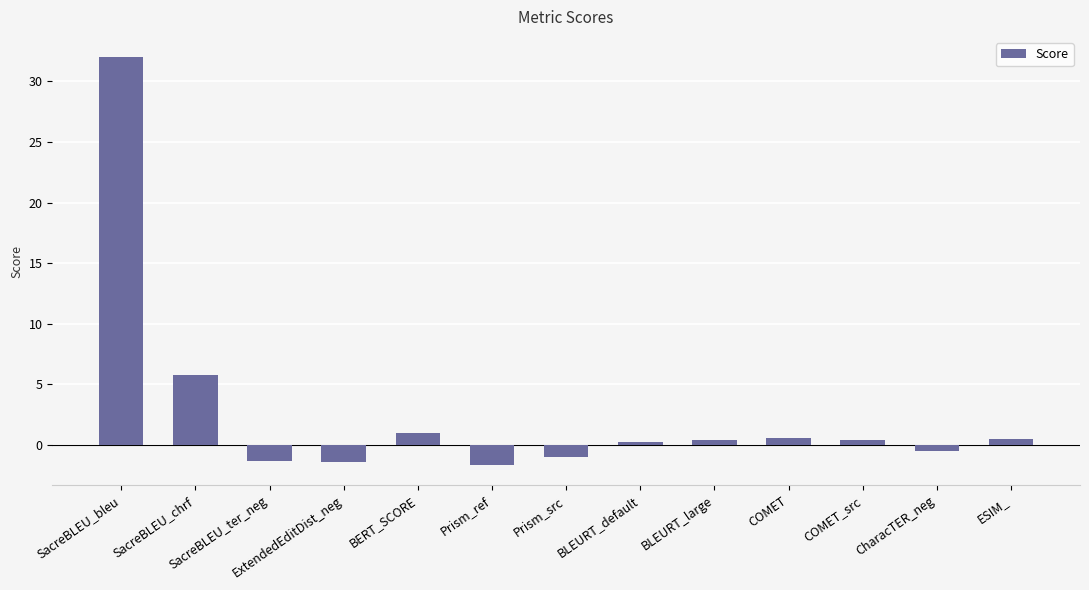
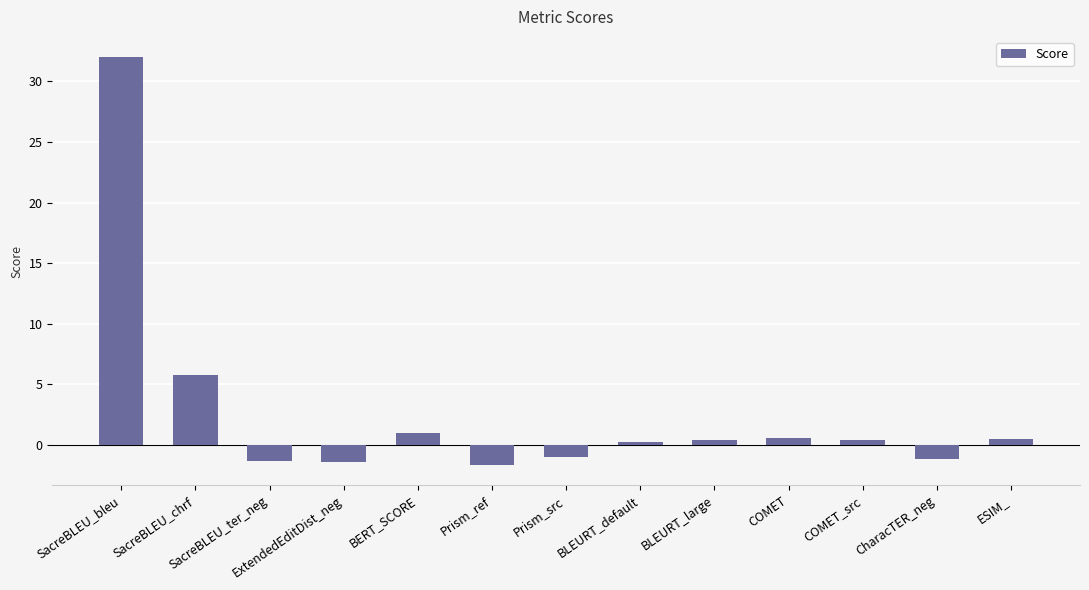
  {
    "SacreBLEU_bleu": 32.0,
    "SacreBLEU_chrf": 5.7,
    "SacreBLEU_ter_neg": -1.4,
    "ExtendedEditDist_neg": -1.4,
    "BERT_SCORE": 0.9,
    "Prism_ref": -1.6,
    "Prism_src": -1.0,
    "BLEURT_default": 0.3,
    "BLEURT_large": 0.4,
    "COMET": 0.6,
    "COMET_src": 0.4,
-   "CharacTER_neg": -0.5,
+   "CharacTER_neg": -1.2,
    "ESIM_": 0.5
  }
